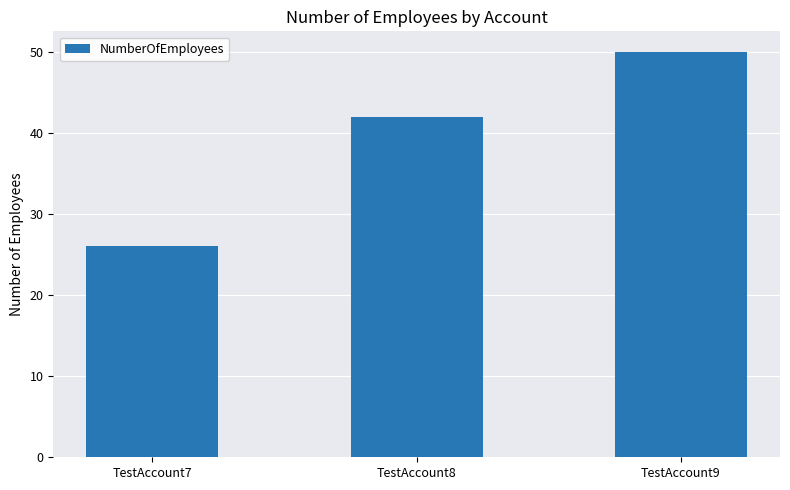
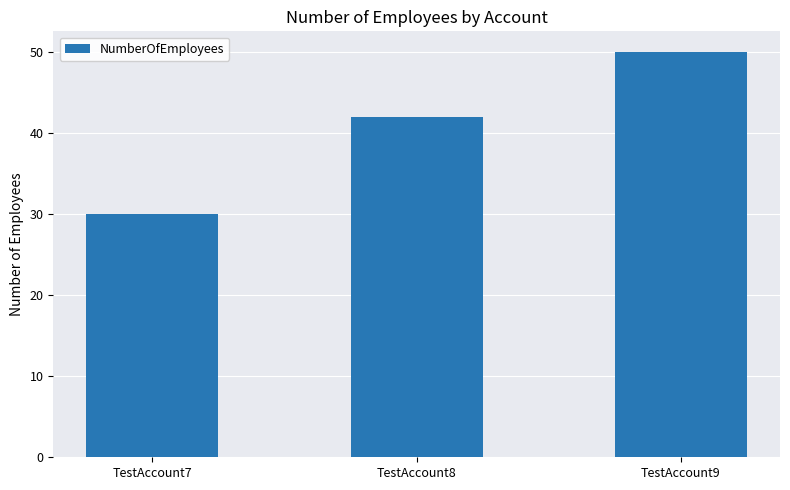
  {
-   "TestAccount7": 26,
+   "TestAccount7": 30,
    "TestAccount8": 42,
    "TestAccount9": 50
  }
